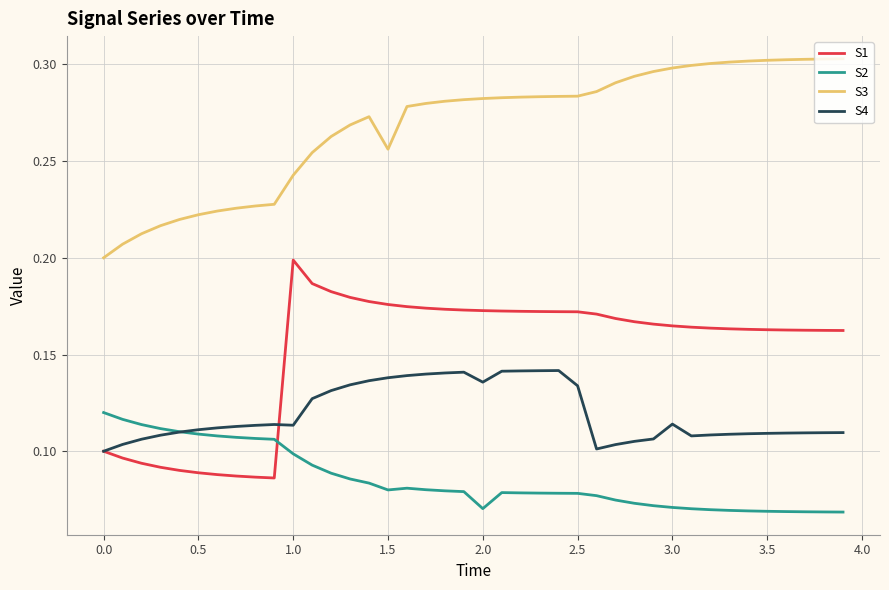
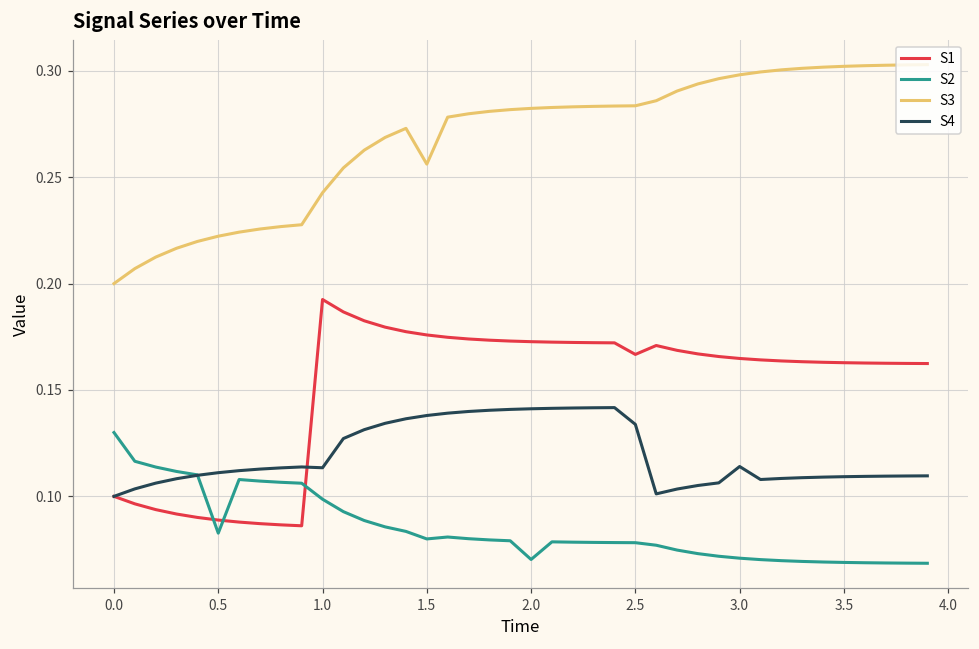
  {
    "S1": {
      "0.5": 0.089,
-     "1.0": 0.199,
+     "1.0": 0.193,
      "1.5": 0.176,
      "2.0": 0.173,
-     "2.5": 0.172,
+     "2.5": 0.167,
      "3.0": 0.165,
      "3.5": 0.163
    },
    "S2": {
-     "0.0": 0.12,
-     "0.5": 0.109,
+     "0.0": 0.13,
+     "0.5": 0.083,
      "1.0": 0.099,
      "1.5": 0.080,
      "2.0": 0.070,
      "2.5": 0.078,
      "3.0": 0.071,
      "3.5": 0.069
    },
    "S3": {
      "0.0": 0.200,
      "0.5": 0.222,
      "1.0": 0.243,
      "1.5": 0.256,
      "2.0": 0.282,
      "2.5": 0.284,
      "3.0": 0.298,
      "3.5": 0.302
    },
    "S4": {
      "0.5": 0.111,
      "1.0": 0.113,
      "1.5": 0.138,
-     "2.0": 0.136,
+     "2.0": 0.141,
      "2.5": 0.134,
      "3.0": 0.114,
      "3.5": 0.109
    }
  }
